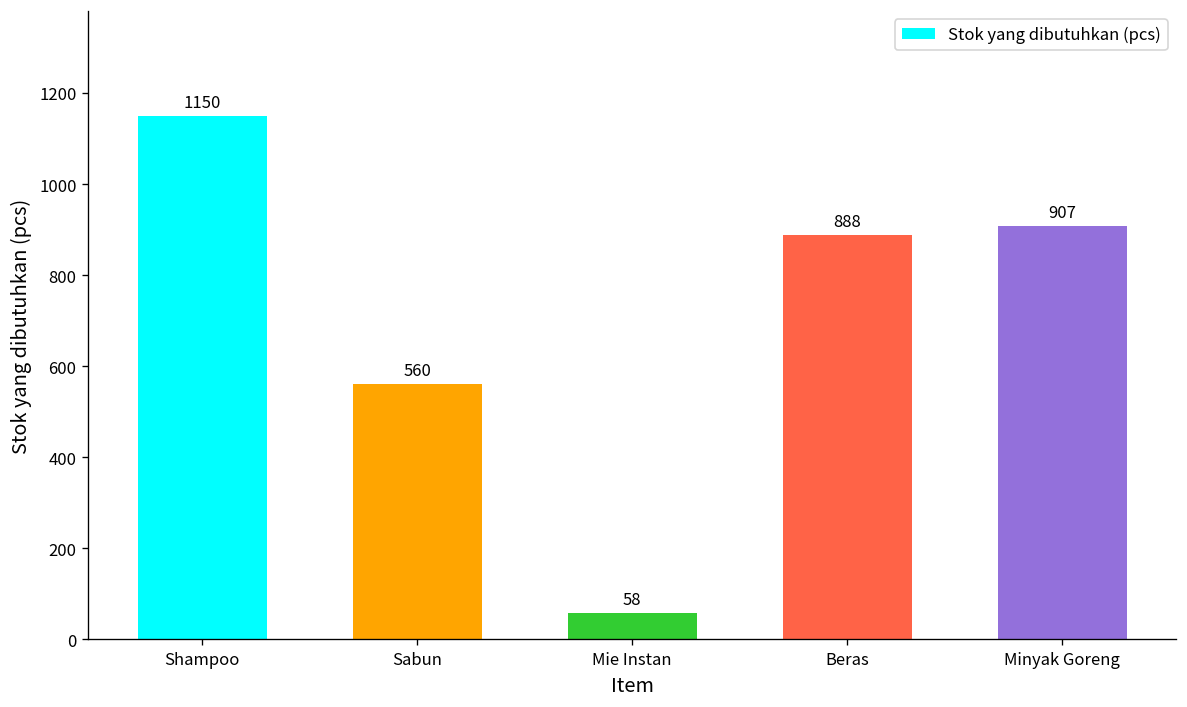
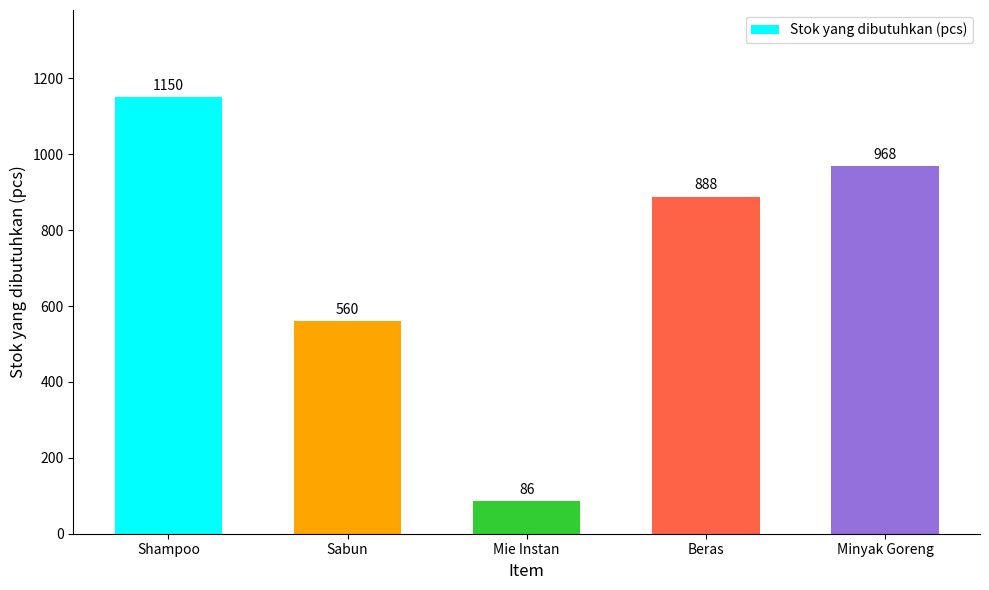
  {
    "Shampoo": 1150,
    "Sabun": 560,
-   "Mie Instan": 58,
+   "Mie Instan": 86,
    "Beras": 888,
-   "Minyak Goreng": 907
+   "Minyak Goreng": 968
  }
